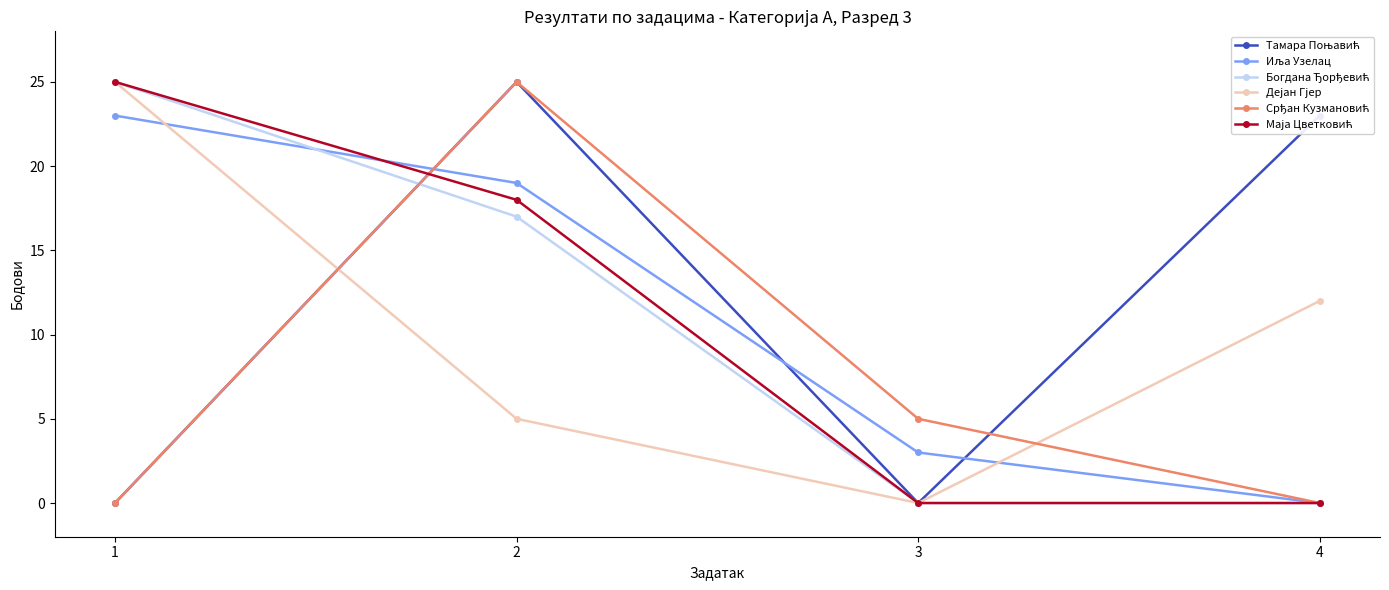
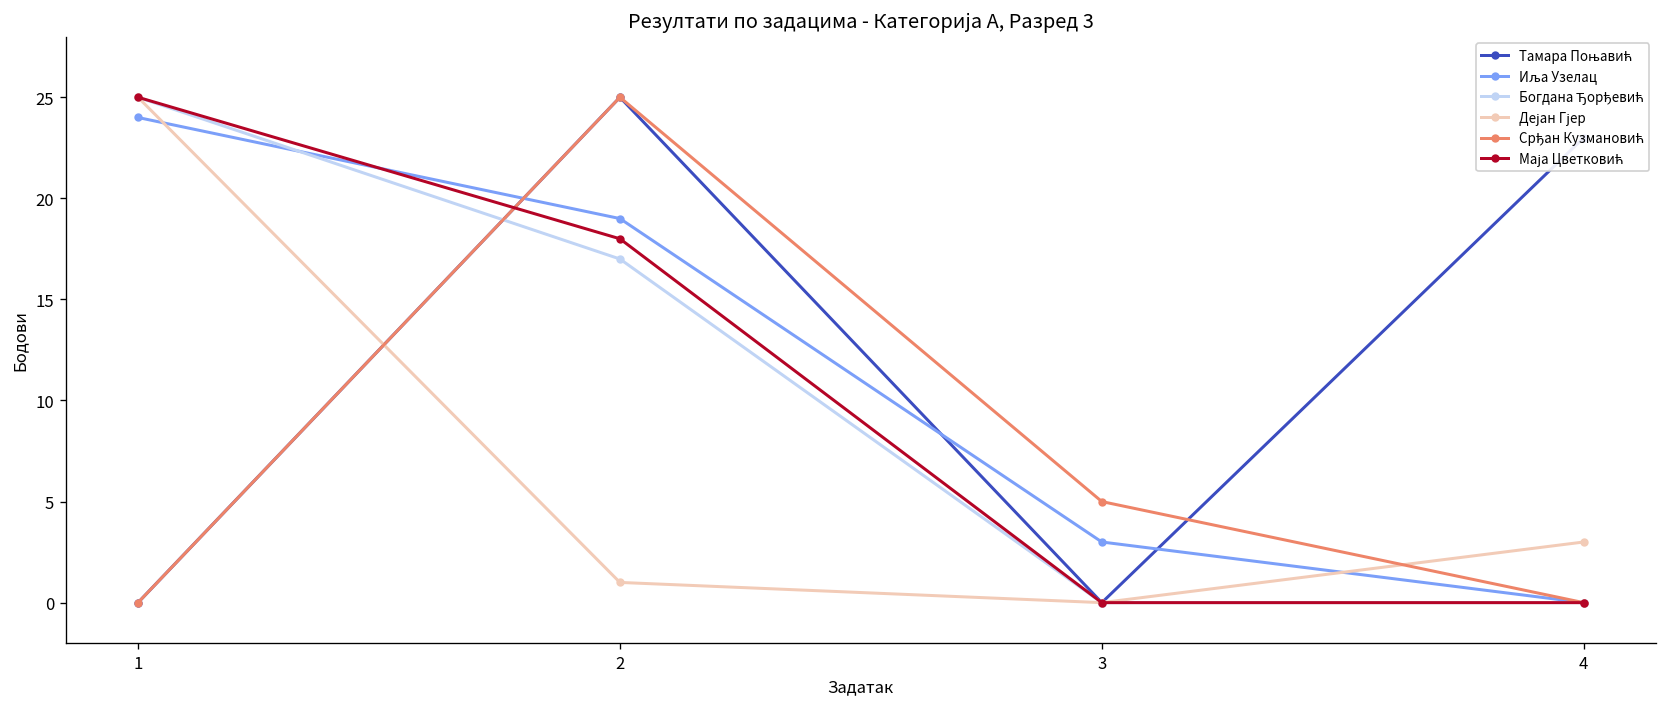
  {
    "Иља Узелац": {
-     "1": 23,
+     "1": 24,
      "2": 19,
      "3": 3
    },
    "Богдана Ђорђевић": {
      "2": 17
    },
    "Дејан Гјер": {
-     "2": 5,
-     "4": 12
+     "2": 1,
+     "4": 3
    },
    "Срђан Кузмановић": {
      "3": 5
    },
    "Маја Цветковић": {
      "2": 18
    }
  }
